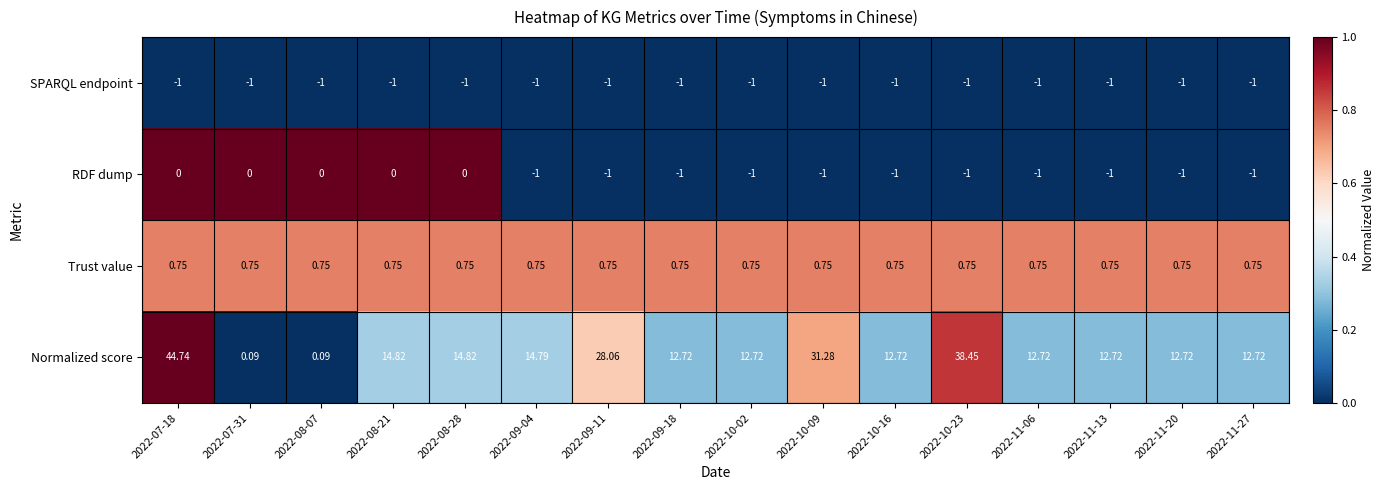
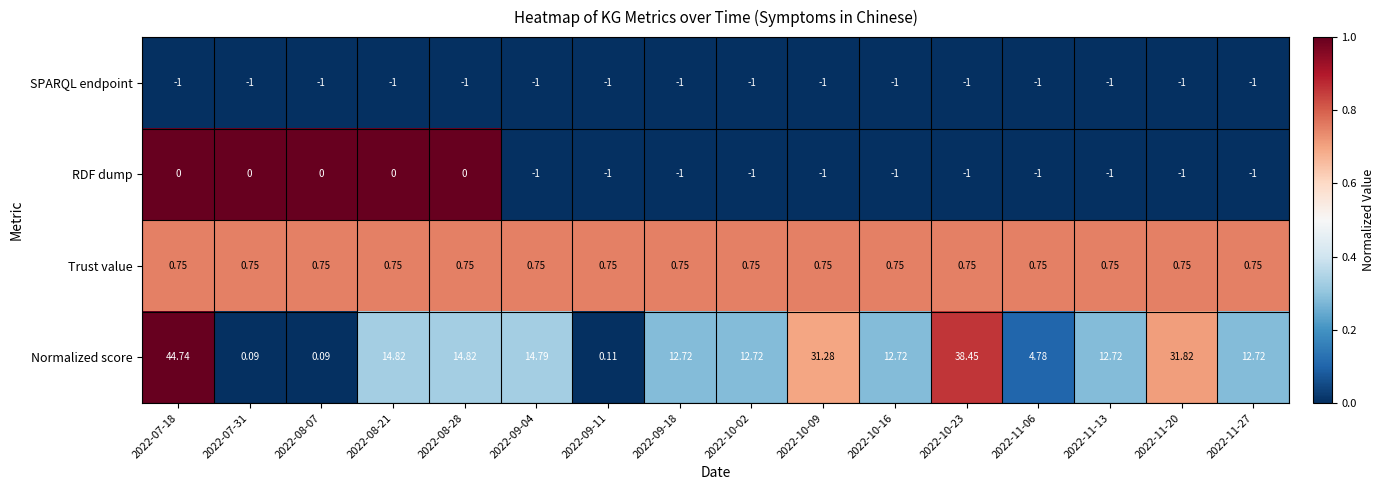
  {
    "SPARQL endpoint": {
      "2022-07-18": -1,
      "2022-07-31": -1,
      "2022-08-07": -1,
      "2022-08-21": -1,
      "2022-08-28": -1,
      "2022-09-04": -1,
      "2022-09-11": -1,
      "2022-09-18": -1,
      "2022-10-02": -1,
      "2022-10-09": -1,
      "2022-10-16": -1,
      "2022-10-23": -1,
      "2022-11-06": -1,
      "2022-11-13": -1,
      "2022-11-20": -1,
      "2022-11-27": -1
    },
    "RDF dump": {
      "2022-07-18": 0,
      "2022-07-31": 0,
      "2022-08-07": 0,
      "2022-08-21": 0,
      "2022-08-28": 0,
      "2022-09-04": -1,
      "2022-09-11": -1,
      "2022-09-18": -1,
      "2022-10-02": -1,
      "2022-10-09": -1,
      "2022-10-16": -1,
      "2022-10-23": -1,
      "2022-11-06": -1,
      "2022-11-13": -1,
      "2022-11-20": -1,
      "2022-11-27": -1
    },
    "Trust value": {
      "2022-07-18": 0.75,
      "2022-07-31": 0.75,
      "2022-08-07": 0.75,
      "2022-08-21": 0.75,
      "2022-08-28": 0.75,
      "2022-09-04": 0.75,
      "2022-09-11": 0.75,
      "2022-09-18": 0.75,
      "2022-10-02": 0.75,
      "2022-10-09": 0.75,
      "2022-10-16": 0.75,
      "2022-10-23": 0.75,
      "2022-11-06": 0.75,
      "2022-11-13": 0.75,
      "2022-11-20": 0.75,
      "2022-11-27": 0.75
    },
    "Normalized score": {
      "2022-07-18": 44.74,
      "2022-07-31": 0.09,
      "2022-08-07": 0.09,
      "2022-08-21": 14.82,
      "2022-08-28": 14.82,
      "2022-09-04": 14.79,
-     "2022-09-11": 28.06,
+     "2022-09-11": 0.11,
      "2022-09-18": 12.72,
      "2022-10-02": 12.72,
      "2022-10-09": 31.28,
      "2022-10-16": 12.72,
      "2022-10-23": 38.45,
-     "2022-11-06": 12.72,
+     "2022-11-06": 4.78,
      "2022-11-13": 12.72,
-     "2022-11-20": 12.72,
+     "2022-11-20": 31.82,
      "2022-11-27": 12.72
    }
  }
